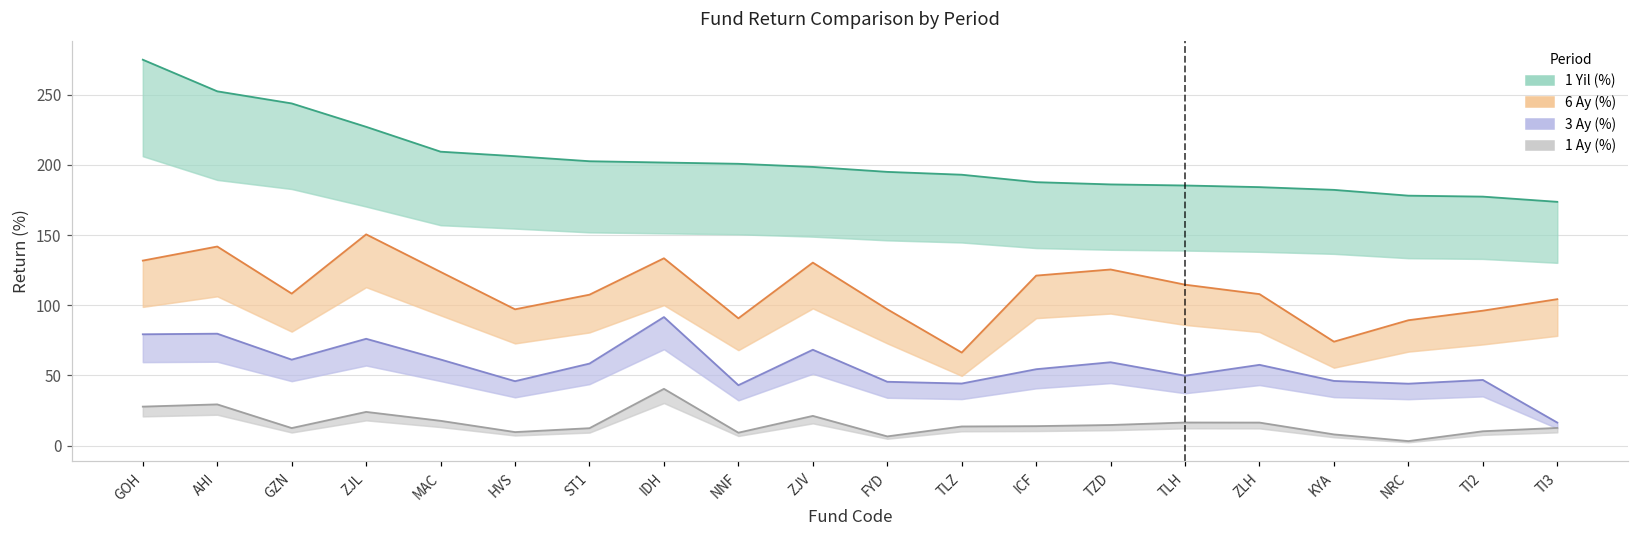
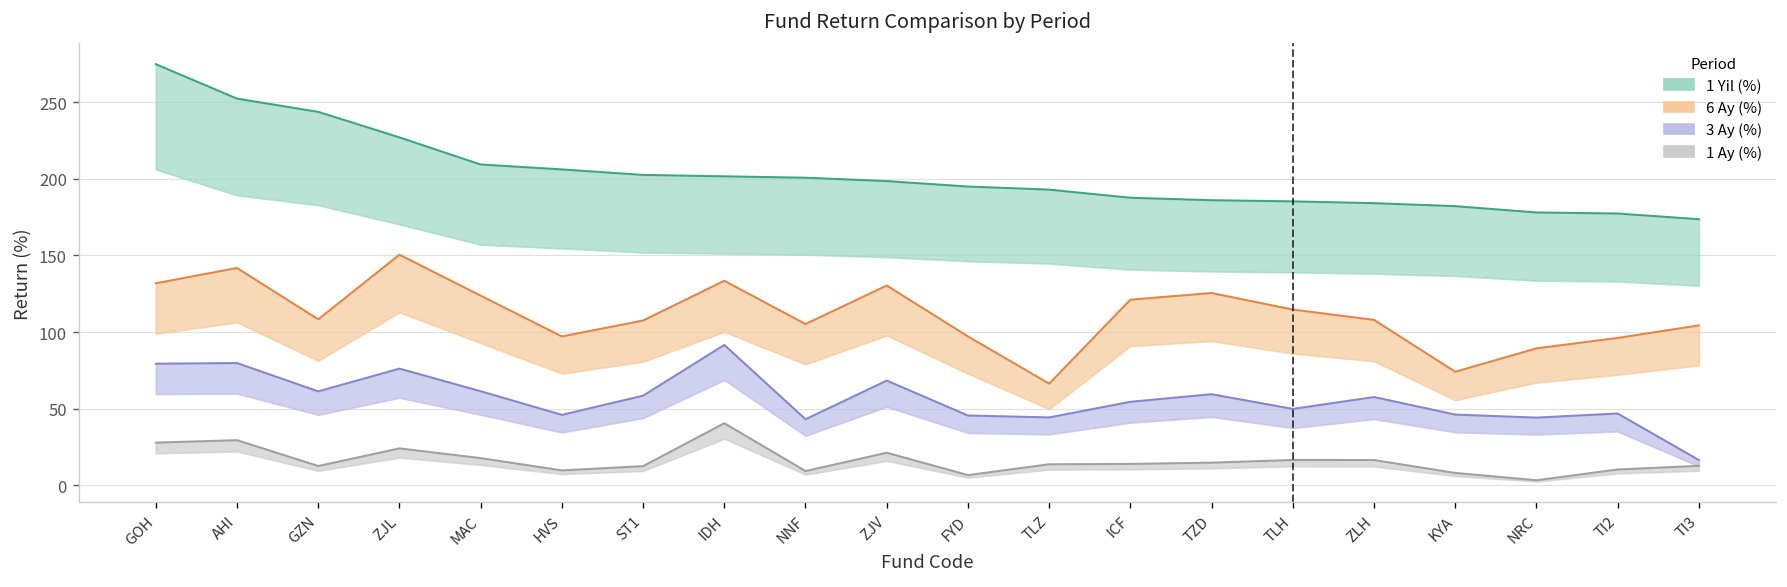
  {
    "6 Ay (%)": {
      "GOH": 132,
      "AHI": 142,
      "GZN": 108,
      "ZJL": 150,
      "MAC": 124,
      "HVS": 97,
      "ST1": 108,
      "IDH": 133,
-     "NNF": 91,
+     "NNF": 105,
      "ZJV": 130,
      "FYD": 97,
      "TLZ": 66,
      "ICF": 121,
      "TZD": 125,
      "TLH": 115,
      "ZLH": 108,
      "KYA": 74,
      "NRC": 89,
      "TI2": 96,
      "TI3": 104
    }
  }
